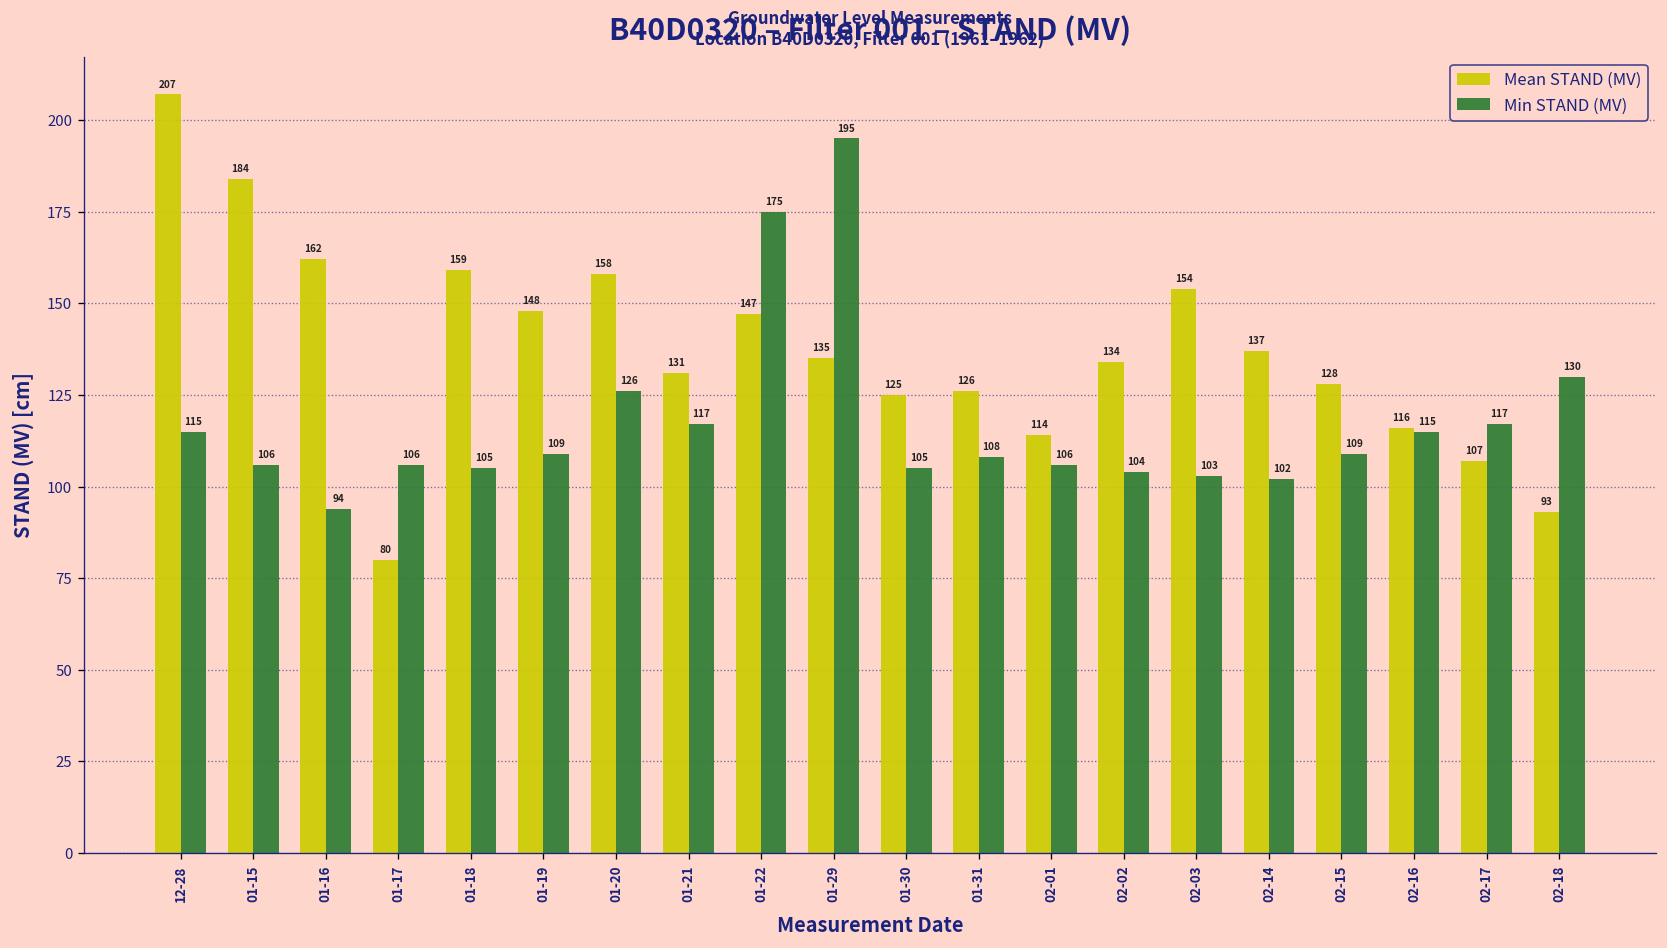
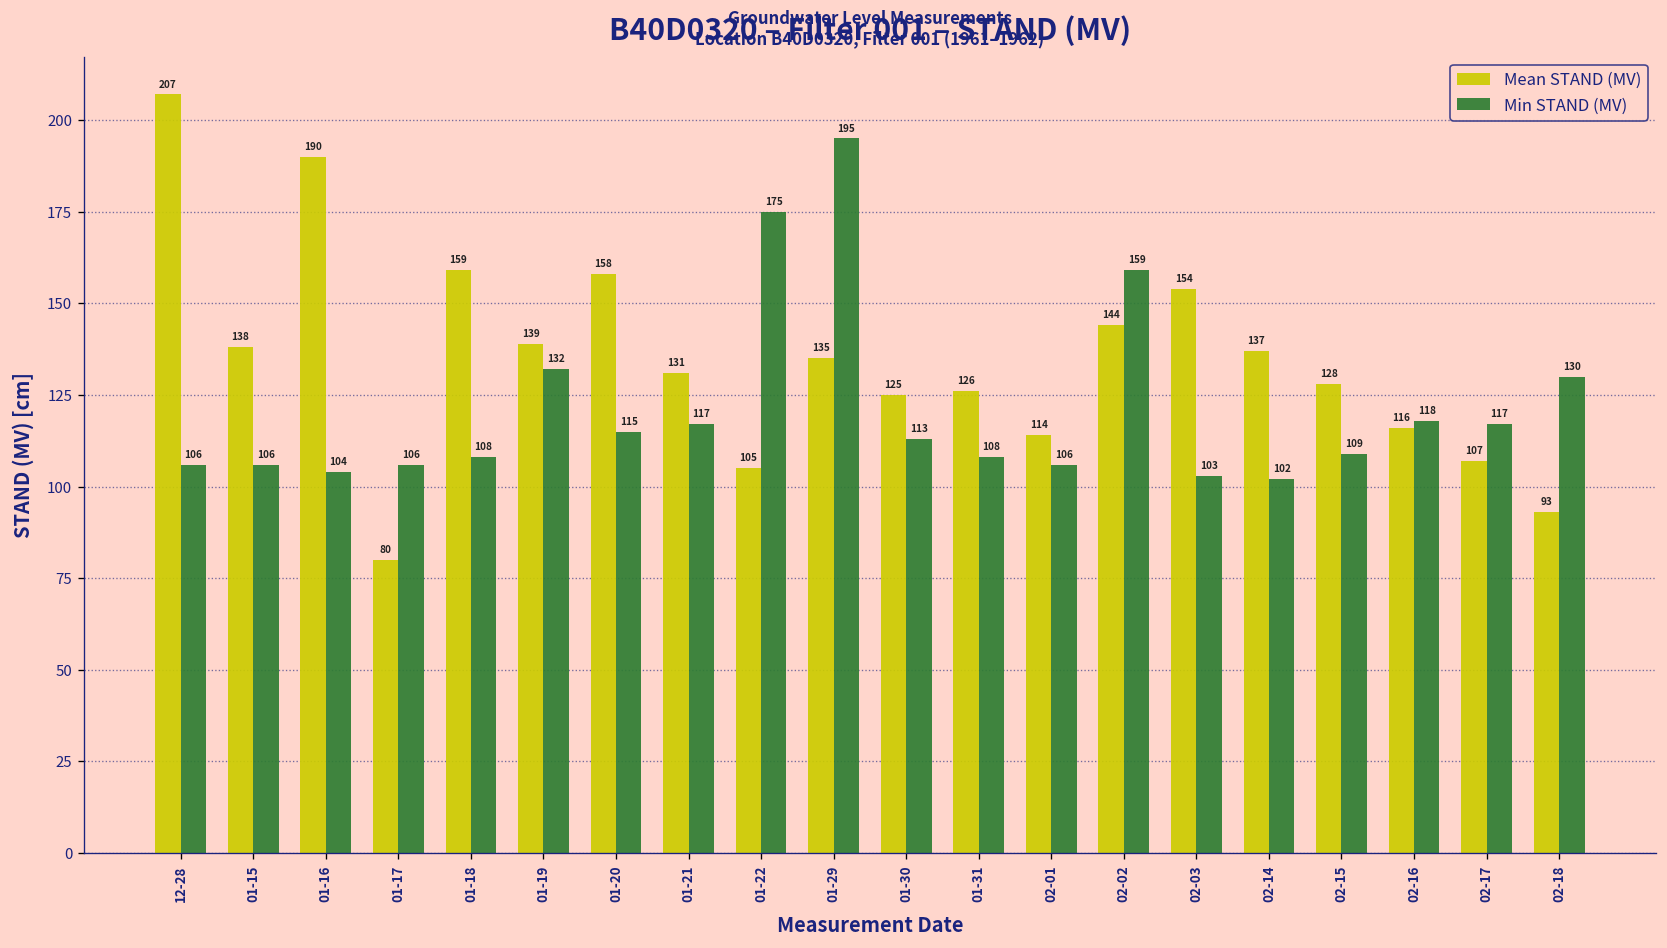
  {
    "Mean STAND (MV)": {
      "12-28": 207,
-     "01-15": 184,
-     "01-16": 162,
+     "01-15": 138,
+     "01-16": 190,
      "01-17": 80,
      "01-18": 159,
-     "01-19": 148,
+     "01-19": 139,
      "01-20": 158,
      "01-21": 131,
-     "01-22": 147,
+     "01-22": 105,
      "01-29": 135,
      "01-30": 125,
      "01-31": 126,
      "02-01": 114,
-     "02-02": 134,
+     "02-02": 144,
      "02-03": 154,
      "02-14": 137,
      "02-15": 128,
      "02-16": 116,
      "02-17": 107,
      "02-18": 93
    },
    "Min STAND (MV)": {
-     "12-28": 115,
+     "12-28": 106,
      "01-15": 106,
-     "01-16": 94,
+     "01-16": 104,
      "01-17": 106,
-     "01-18": 105,
-     "01-19": 109,
-     "01-20": 126,
+     "01-18": 108,
+     "01-19": 132,
+     "01-20": 115,
      "01-21": 117,
      "01-22": 175,
      "01-29": 195,
-     "01-30": 105,
+     "01-30": 113,
      "01-31": 108,
      "02-01": 106,
-     "02-02": 104,
+     "02-02": 159,
      "02-03": 103,
      "02-14": 102,
      "02-15": 109,
-     "02-16": 115,
+     "02-16": 118,
      "02-17": 117,
      "02-18": 130
    }
  }
